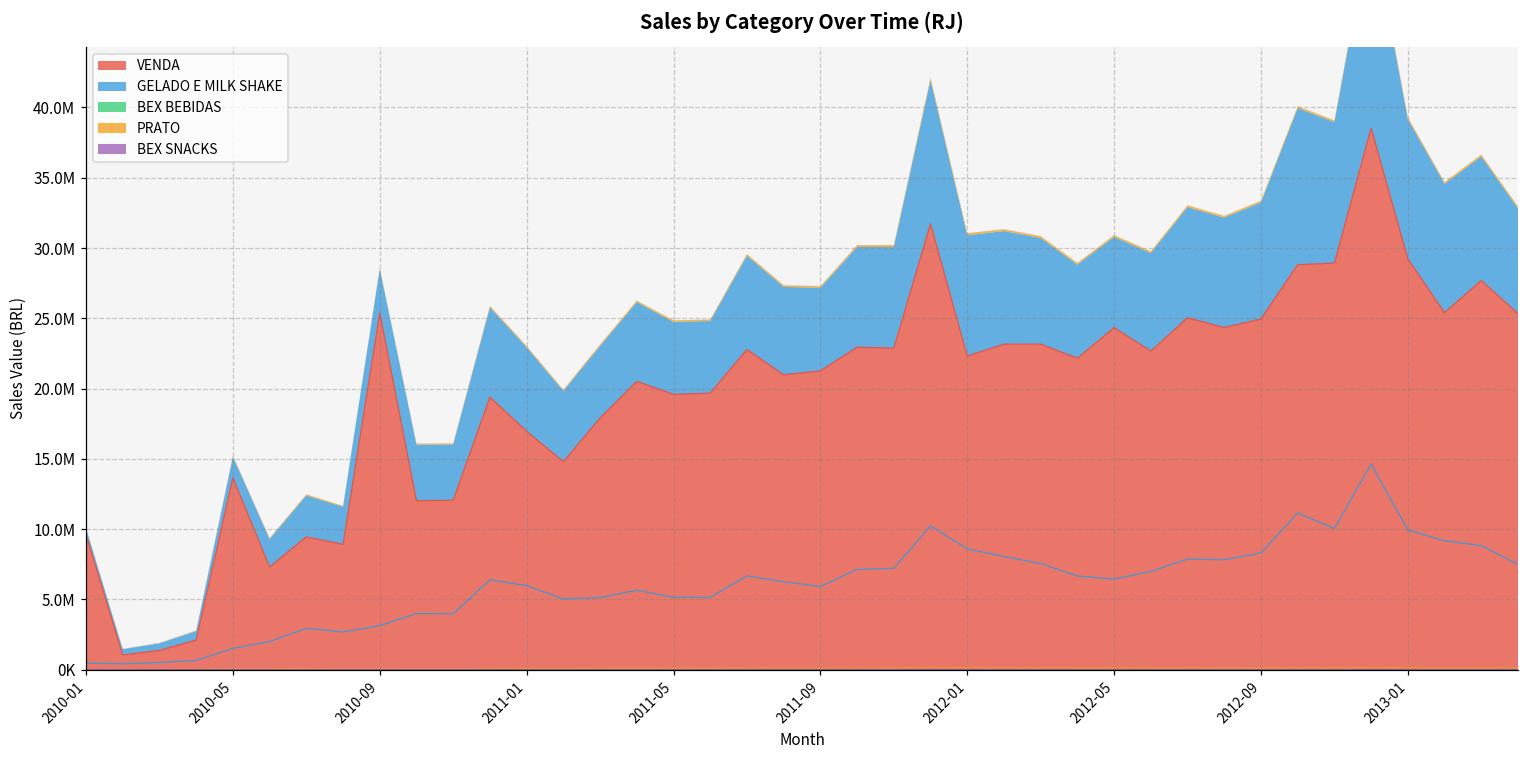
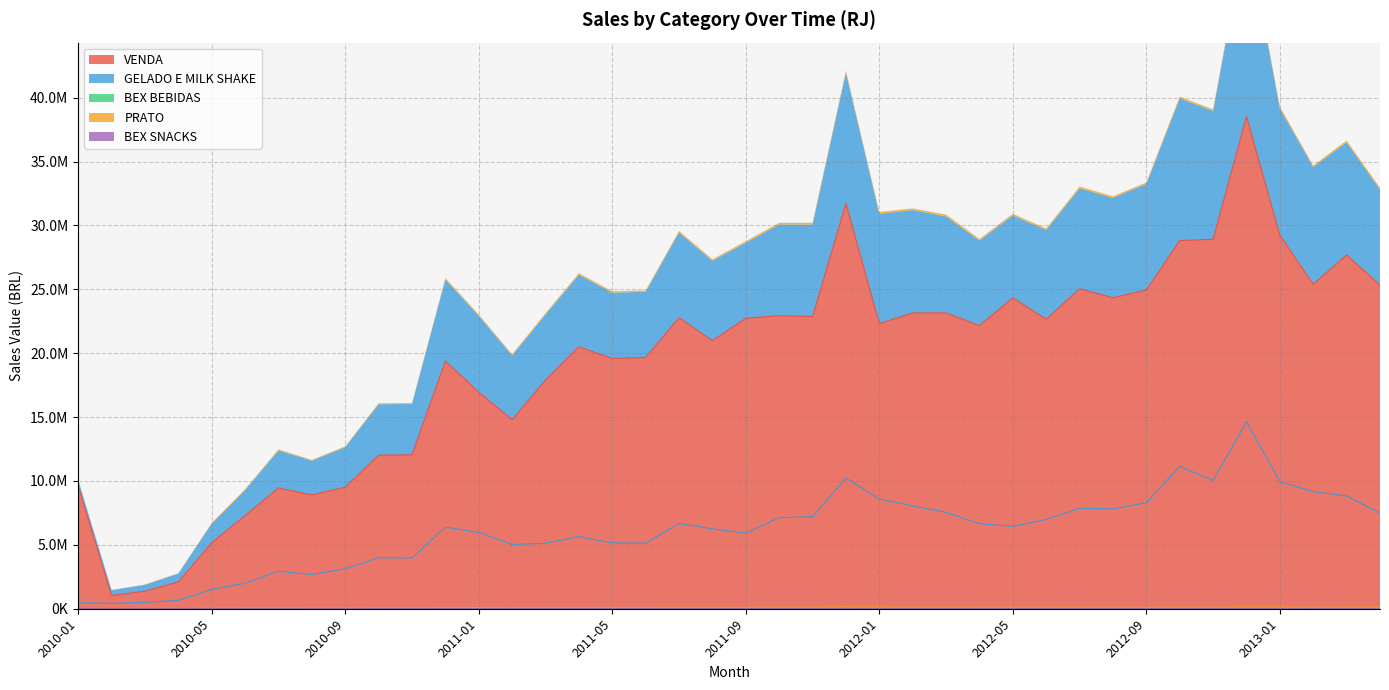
  {
    "VENDA": {
      "2010-01": 9600000,
-     "2010-05": 13600000,
-     "2010-09": 25400000,
+     "2010-05": 5200000,
+     "2010-09": 9500000,
      "2011-01": 17000000,
      "2011-05": 19600000,
-     "2011-09": 21300000,
+     "2011-09": 22700000,
      "2012-01": 22300000,
      "2012-05": 24300000,
      "2012-09": 24900000,
      "2013-01": 29200000
    }
  }
